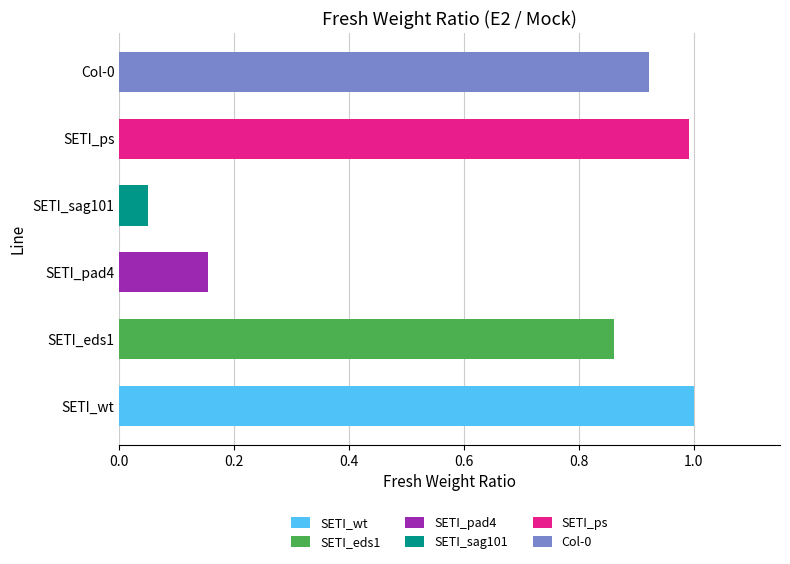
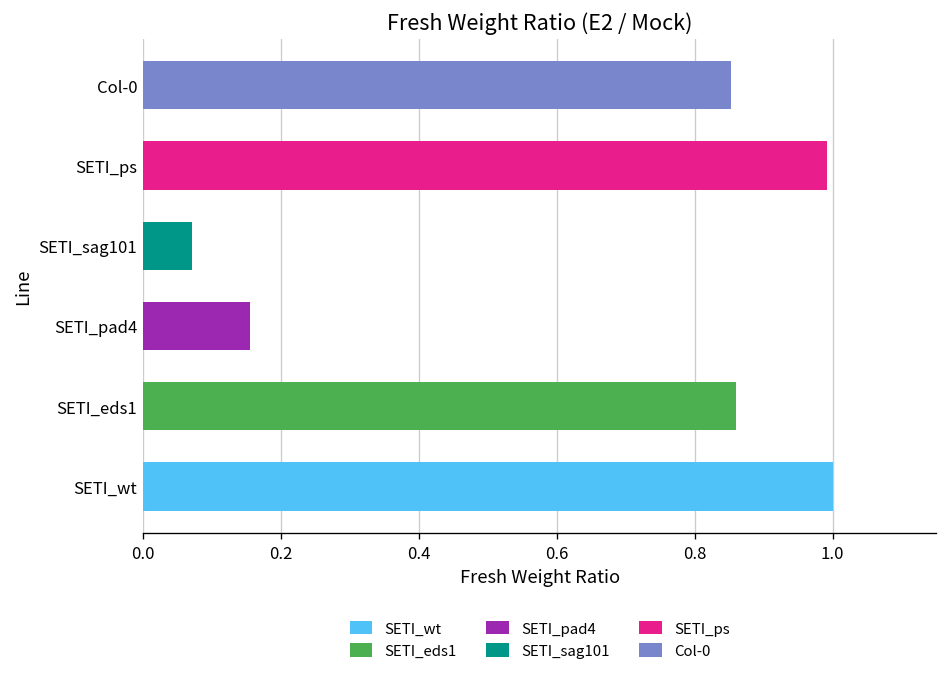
  {
-   "Col-0": 0.92,
+   "Col-0": 0.85,
    "SETI_ps": 0.99,
-   "SETI_sag101": 0.05,
+   "SETI_sag101": 0.07,
    "SETI_pad4": 0.15,
    "SETI_eds1": 0.86,
    "SETI_wt": 1.00
  }
